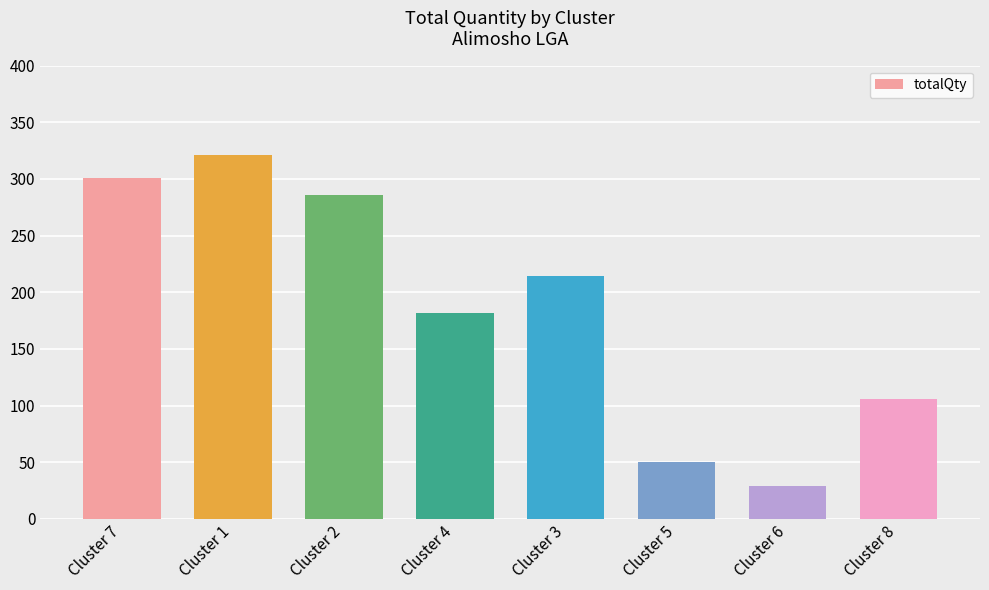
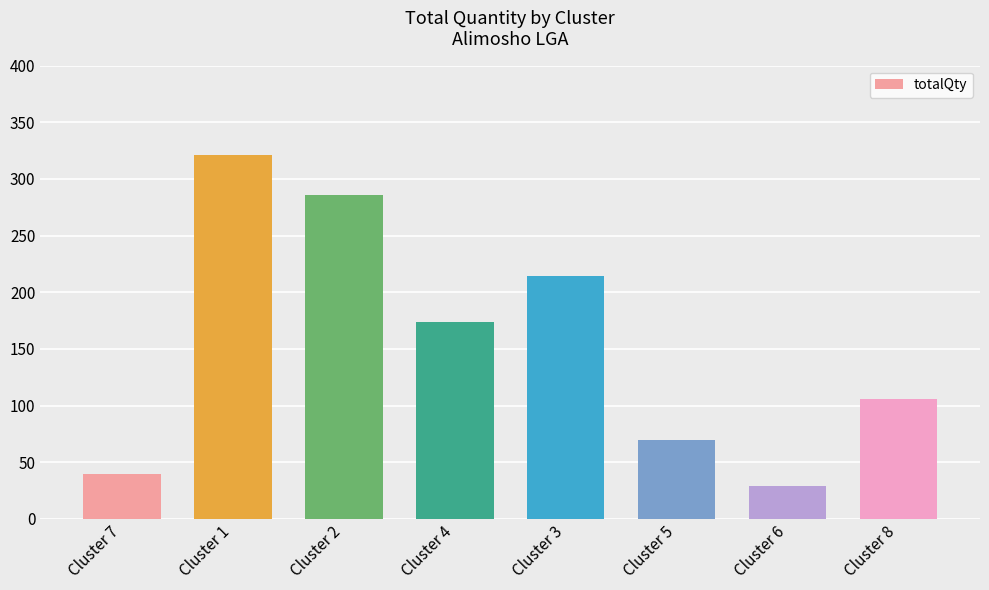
  {
-   "Cluster 7": 301,
+   "Cluster 7": 40,
    "Cluster 1": 321,
    "Cluster 2": 286,
-   "Cluster 4": 182,
+   "Cluster 4": 174,
    "Cluster 3": 214,
-   "Cluster 5": 50,
+   "Cluster 5": 70,
    "Cluster 6": 29,
    "Cluster 8": 106
  }
